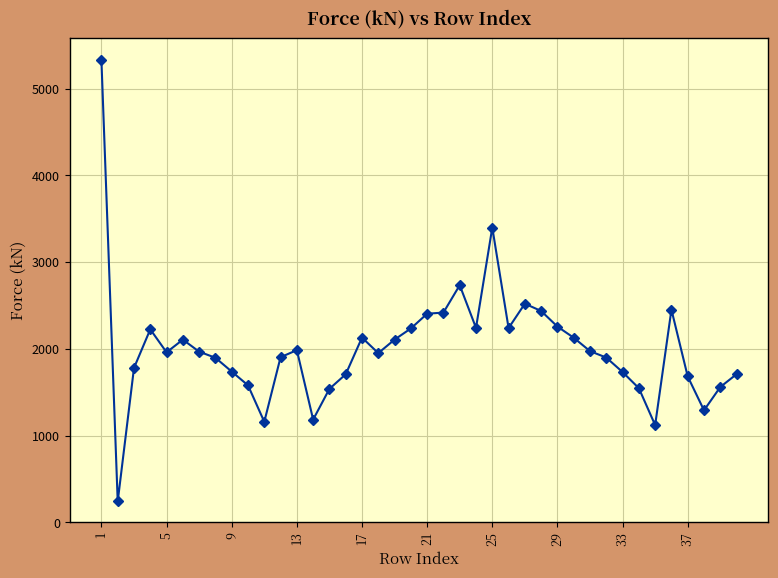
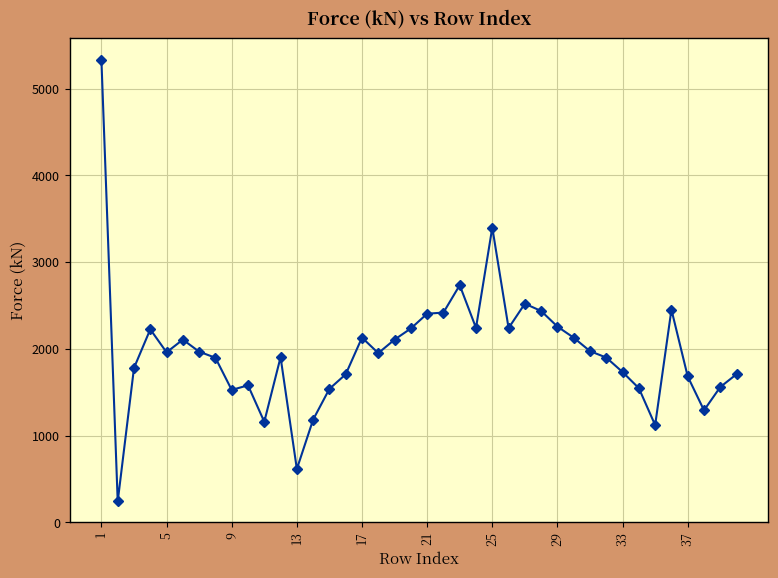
  {
    "1": 5300,
    "5": 2000,
-   "9": 1700,
-   "13": 2000,
+   "9": 1500,
+   "13": 600,
    "17": 2100,
    "21": 2400,
    "25": 3400,
    "29": 2300,
    "33": 1700,
    "37": 1700
  }
